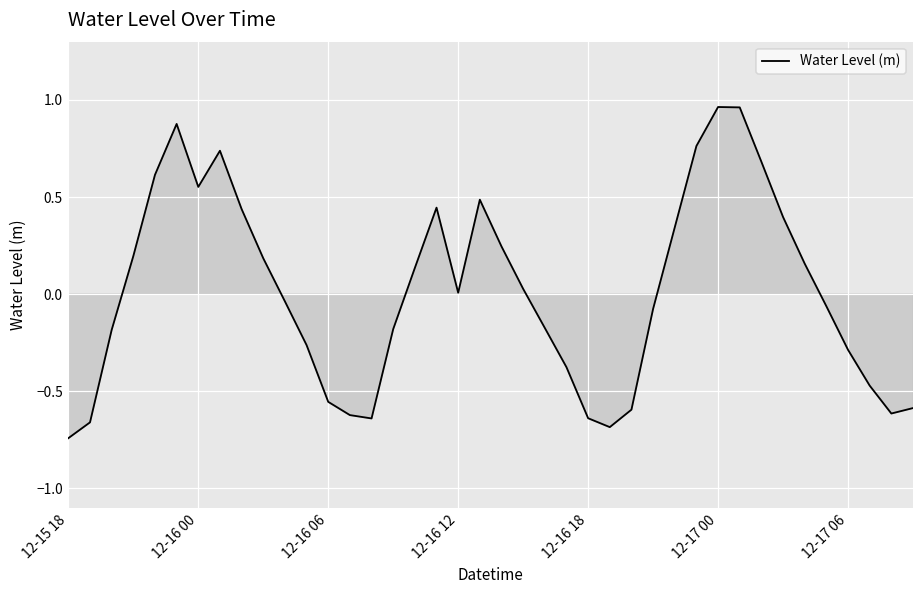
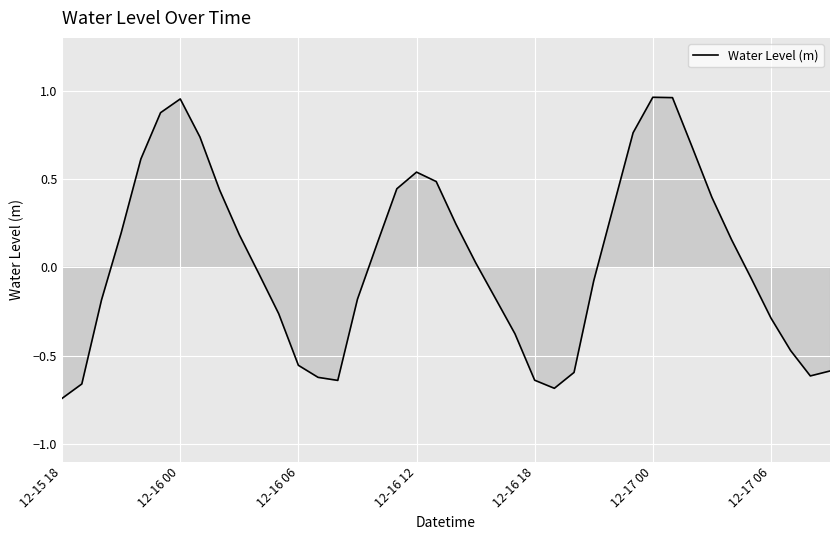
  {
    "12-15 18": -0.74,
-   "12-16 00": 0.55,
+   "12-16 00": 0.95,
    "12-16 06": -0.55,
-   "12-16 12": 0.01,
+   "12-16 12": 0.54,
    "12-16 18": -0.64,
    "12-17 00": 0.96,
    "12-17 06": -0.29
  }
